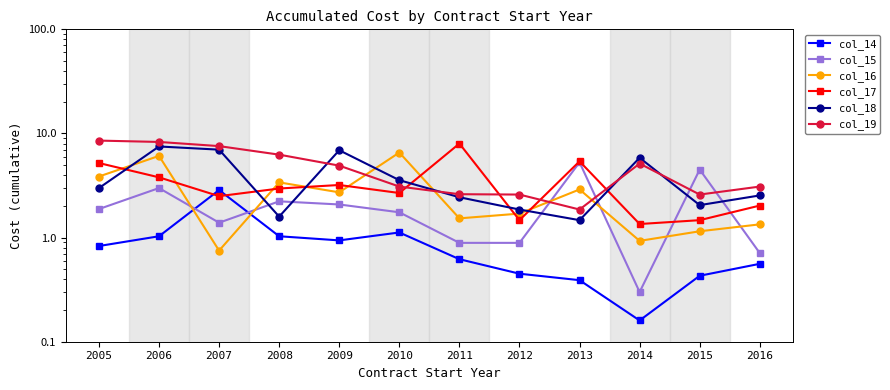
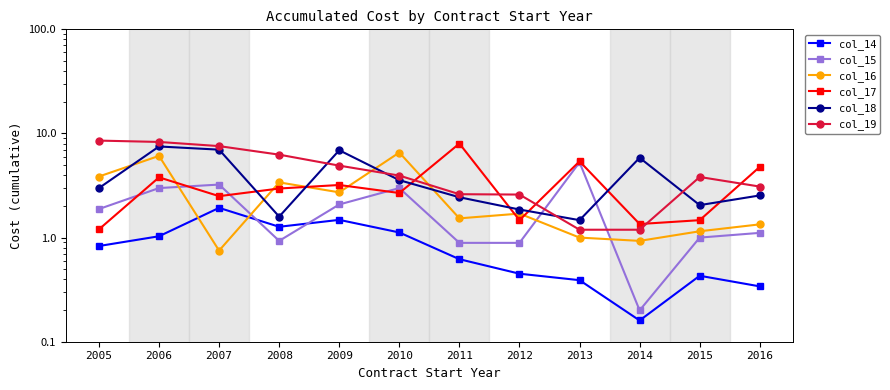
  {
    "col_14": {
      "2005": 0.8,
      "2006": 1.0,
-     "2007": 2.9,
-     "2008": 1.0,
-     "2009": 0.9,
+     "2007": 1.9,
+     "2008": 1.3,
+     "2009": 1.5,
      "2010": 1.1,
      "2011": 0.6,
      "2012": 0.45,
      "2013": 0.39,
      "2014": 0.16,
      "2015": 0.43,
-     "2016": 0.6
+     "2016": 0.34
    },
    "col_15": {
      "2005": 1.9,
      "2006": 3.0,
-     "2007": 1.4,
-     "2008": 2.2,
+     "2007": 3.2,
+     "2008": 0.9,
      "2009": 2.1,
-     "2010": 1.8,
+     "2010": 3.0,
      "2011": 0.9,
      "2012": 0.9,
-     "2014": 0.3,
-     "2015": 4.5,
-     "2016": 0.7
+     "2014": 0.2,
+     "2015": 1.0,
+     "2016": 1.1
    },
    "col_16": {
      "2005": 3.9,
      "2006": 6,
      "2007": 0.8,
      "2008": 3.4,
      "2009": 2.7,
      "2010": 7,
      "2011": 1.5,
      "2012": 1.7,
-     "2013": 2.9,
+     "2013": 1.0,
      "2014": 0.9,
      "2015": 1.2,
      "2016": 1.3
    },
    "col_17": {
-     "2005": 5,
+     "2005": 1.2,
      "2006": 3.8,
      "2007": 2.5,
      "2008": 3.0,
      "2009": 3.2,
      "2010": 2.7,
      "2011": 8,
      "2012": 1.5,
      "2014": 1.4,
      "2015": 1.5,
-     "2016": 2.0
+     "2016": 5
    },
    "col_18": {
      "2005": 3.0,
      "2006": 8,
      "2007": 7,
      "2008": 1.6,
      "2009": 7,
      "2010": 3.6,
      "2011": 2.4,
      "2012": 1.9,
      "2013": 1.5,
      "2014": 6,
      "2015": 2.1,
      "2016": 2.5
    },
    "col_19": {
      "2005": 9,
      "2006": 8,
      "2007": 8,
      "2008": 6,
      "2009": 5,
-     "2010": 3.1,
+     "2010": 3.9,
      "2011": 2.6,
      "2012": 2.6,
-     "2013": 1.9,
-     "2014": 5,
-     "2015": 2.6,
+     "2013": 1.2,
+     "2014": 1.2,
+     "2015": 3.8,
      "2016": 3.1
    }
  }
